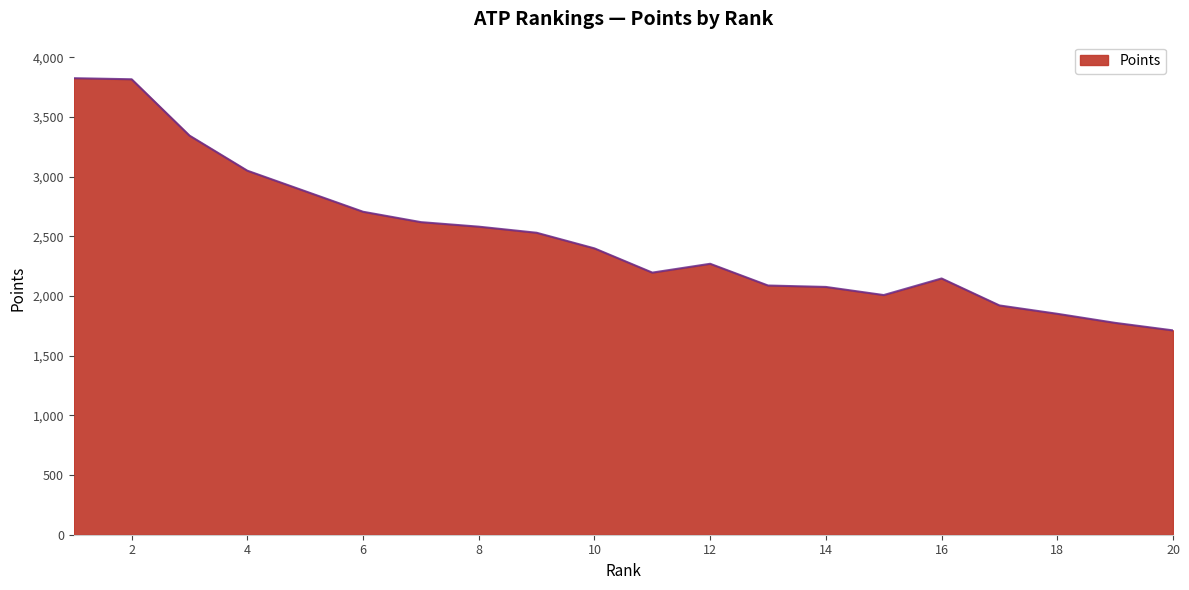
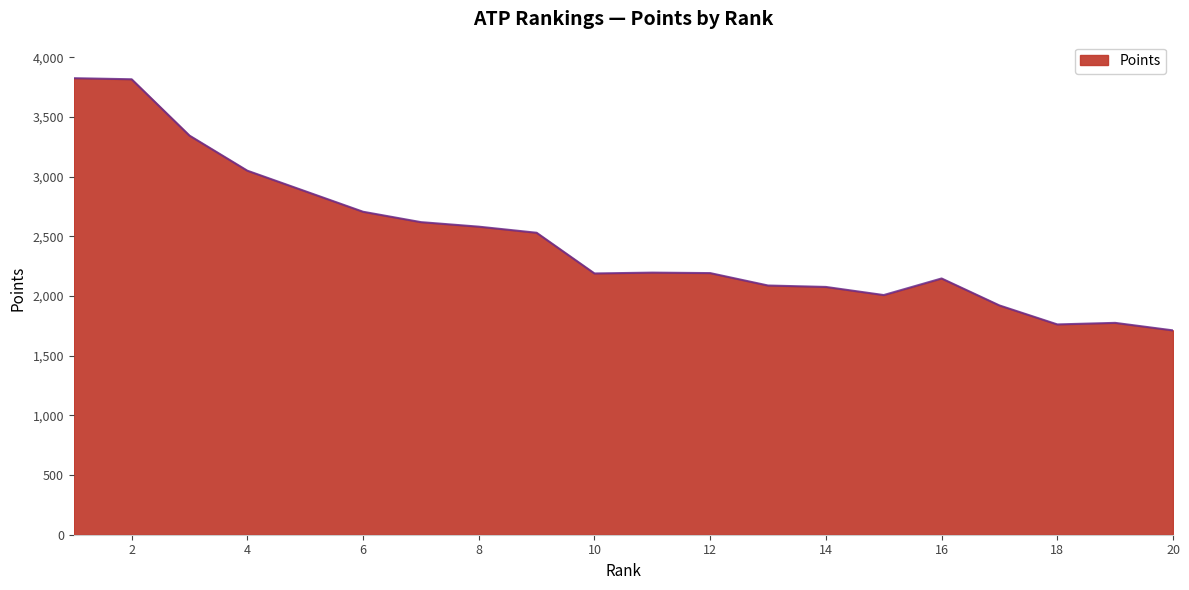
  {
    "2": "3,820",
    "4": "3,050",
    "6": "2,710",
    "8": "2,580",
-   "10": "2,400",
-   "12": "2,270",
+   "10": "2,190",
+   "12": "2,190",
    "14": "2,080",
    "16": "2,150",
-   "18": "1,850",
+   "18": "1,760",
    "20": "1,710"
  }
